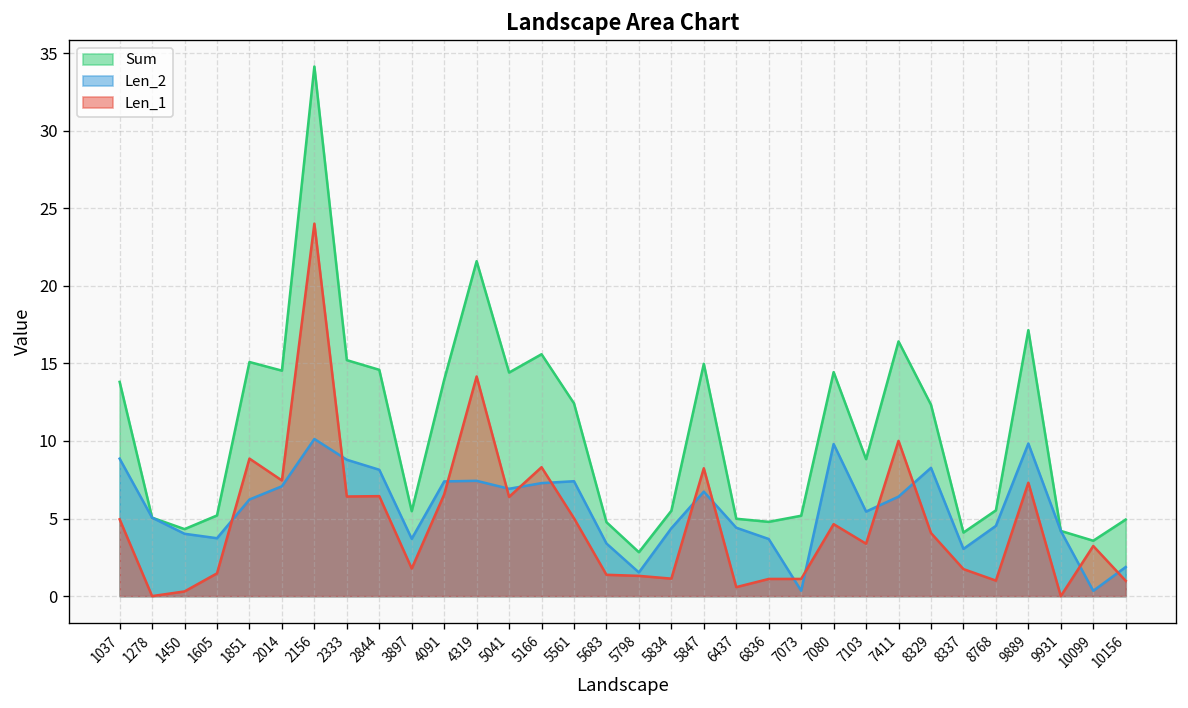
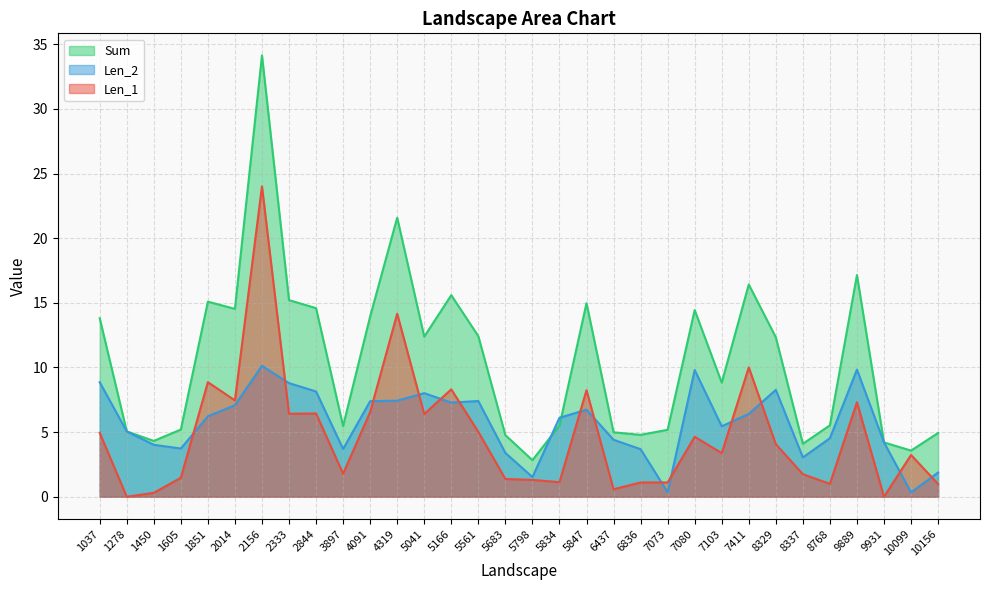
  {
    "Sum": {
      "1037": 13.8,
      "1450": 4.3,
      "1605": 5.2,
      "1851": 15.1,
      "2014": 14.5,
      "2156": 34.1,
      "2333": 15.2,
      "2844": 14.6,
      "3897": 5.5,
      "4091": 13.9,
      "4319": 21.6,
-     "5041": 14.4,
+     "5041": 12.4,
      "5166": 15.6,
      "5561": 12.4,
      "5683": 4.8,
      "5798": 2.8,
      "5834": 5.5,
      "5847": 15.0,
      "6437": 5.0,
      "6836": 4.8,
      "7073": 5.2,
      "7080": 14.4,
      "7103": 8.8,
      "7411": 16.4,
      "8329": 12.3,
      "8337": 4.1,
      "8768": 5.5,
      "9889": 17.1,
      "10099": 3.6,
      "10156": 4.9
    },
    "Len_2": {
      "1037": 8.9,
      "1450": 4.0,
      "1605": 3.7,
      "1851": 6.2,
      "2014": 7.1,
      "2156": 10.1,
      "2333": 8.8,
      "2844": 8.1,
      "3897": 3.7,
      "4091": 7.4,
      "4319": 7.4,
-     "5041": 6.9,
+     "5041": 8.0,
      "5166": 7.3,
      "5561": 7.4,
      "5683": 3.4,
      "5798": 1.5,
-     "5834": 4.4,
+     "5834": 6.1,
      "5847": 6.7,
      "6437": 4.4,
      "6836": 3.7,
      "7073": 0.3,
      "7080": 9.8,
      "7103": 5.4,
      "7411": 6.4,
      "8329": 8.3,
      "8337": 3.0,
      "8768": 4.5,
      "9889": 9.8,
      "10099": 0.3,
      "10156": 1.9
    },
    "Len_1": {
      "1037": 4.9,
      "1278": 0.0,
      "1450": 0.3,
      "1605": 1.5,
      "1851": 8.9,
      "2014": 7.5,
      "2156": 24.0,
      "2333": 6.4,
      "2844": 6.4,
      "3897": 1.8,
      "4091": 6.6,
      "4319": 14.2,
      "5041": 6.4,
      "5166": 8.3,
      "5561": 5.0,
      "5683": 1.4,
      "5798": 1.3,
      "5834": 1.1,
      "5847": 8.2,
      "6437": 0.6,
      "6836": 1.1,
      "7073": 1.1,
      "7080": 4.6,
      "7103": 3.4,
      "7411": 10.0,
      "8329": 4.1,
      "8337": 1.7,
      "8768": 1.0,
      "9889": 7.3,
      "9931": 0.0,
      "10099": 3.2,
      "10156": 1.0
    }
  }
